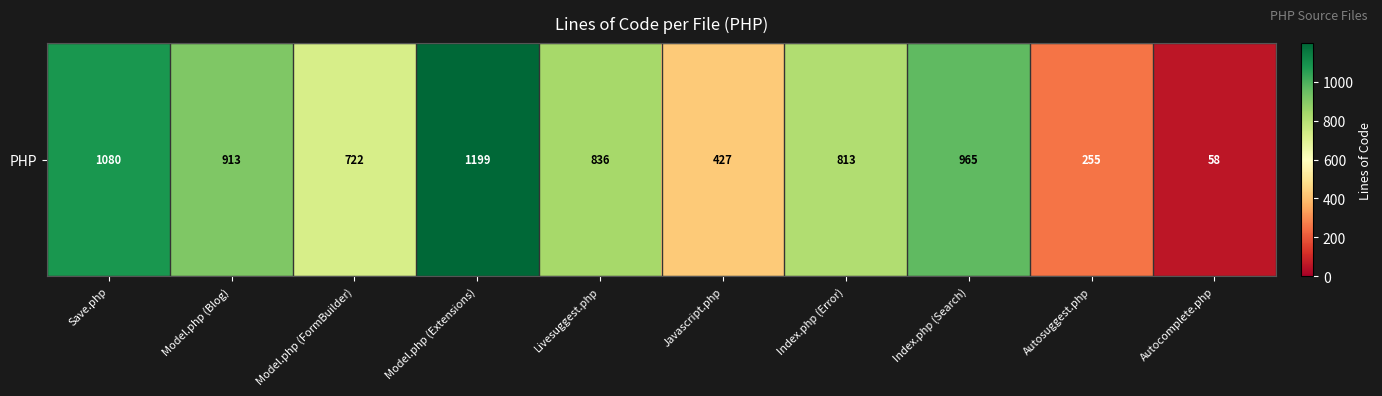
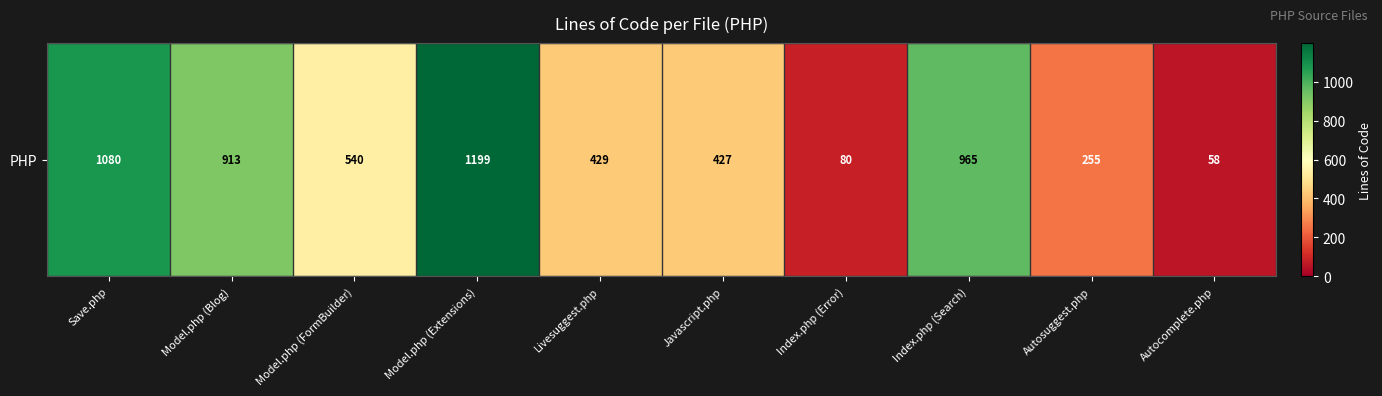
  {
    "PHP": {
      "Save.php": 1080,
      "Model.php (Blog)": 913,
-     "Model.php (FormBuilder)": 722,
+     "Model.php (FormBuilder)": 540,
      "Model.php (Extensions)": 1199,
-     "Livesuggest.php": 836,
+     "Livesuggest.php": 429,
      "Javascript.php": 427,
-     "Index.php (Error)": 813,
+     "Index.php (Error)": 80,
      "Index.php (Search)": 965,
      "Autosuggest.php": 255,
      "Autocomplete.php": 58
    }
  }
